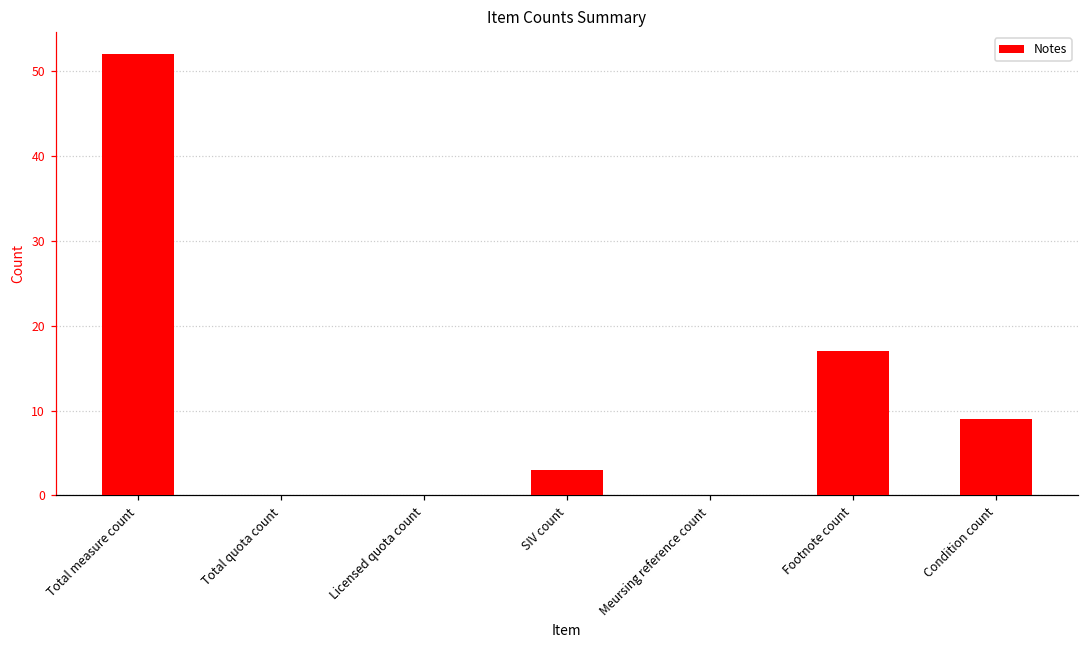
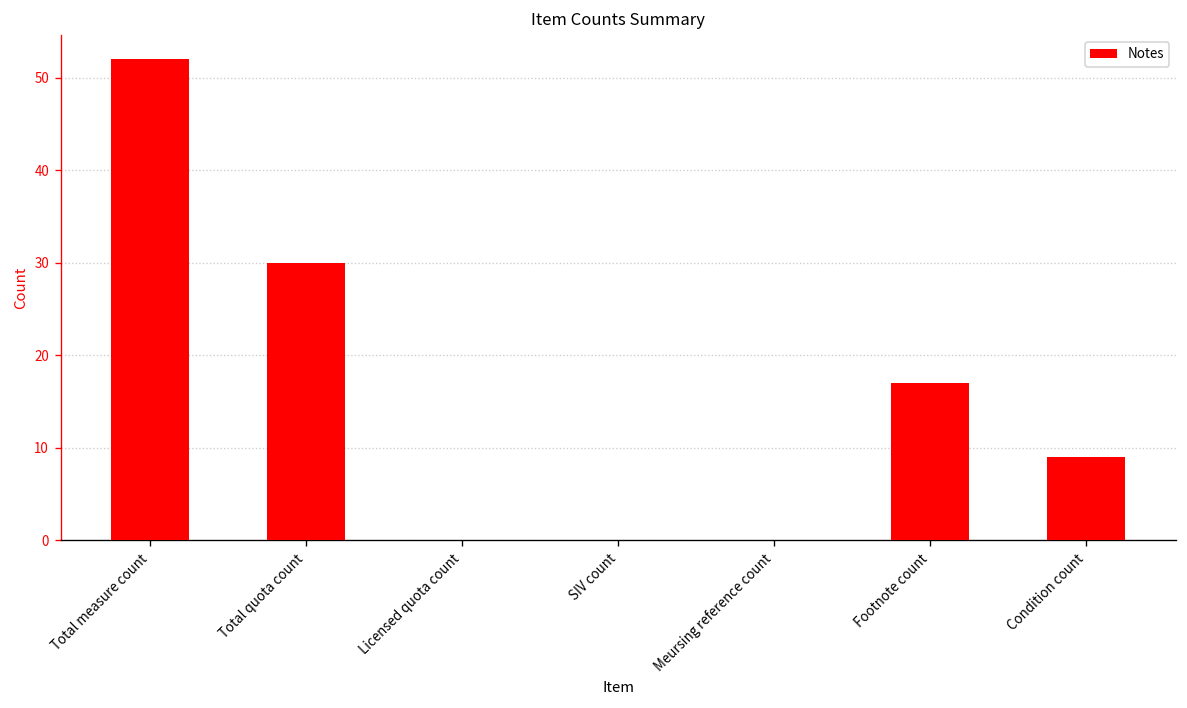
  {
    "Total measure count": 52,
-   "Total quota count": 0,
+   "Total quota count": 30,
    "Licensed quota count": 0,
-   "SIV count": 3,
+   "SIV count": 0,
    "Meursing reference count": 0,
    "Footnote count": 17,
    "Condition count": 9
  }
